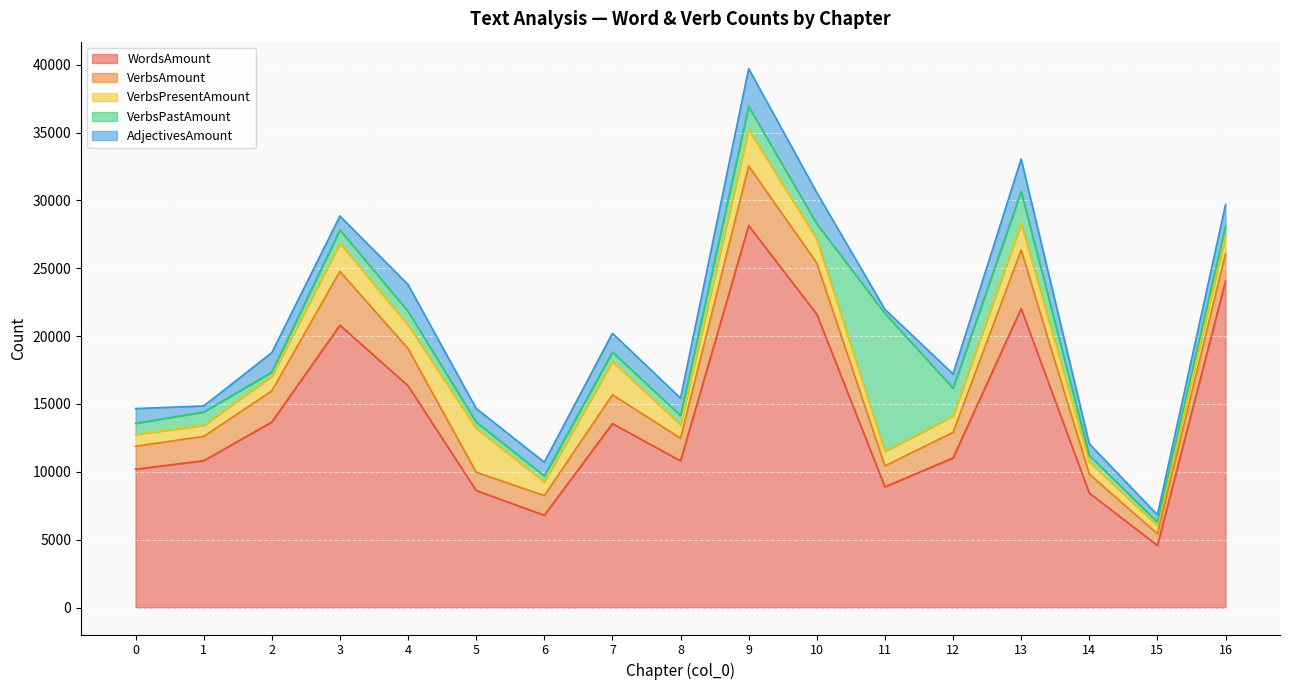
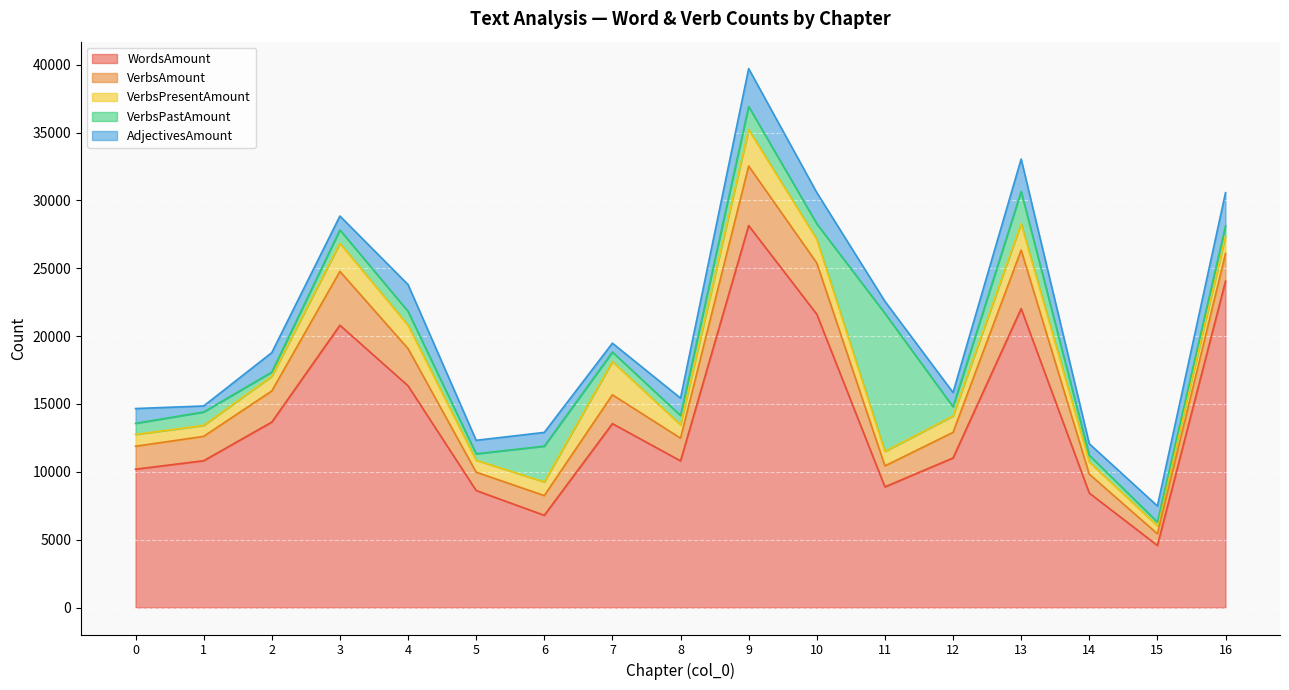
  {
    "VerbsPresentAmount": {
      "0": 900,
      "1": 800,
      "2": 1100,
      "3": 2100,
      "4": 1700,
-     "5": 3200,
+     "5": 900,
      "6": 1000,
      "7": 2400,
      "8": 1000,
      "9": 2700,
      "10": 1700,
      "11": 1100,
      "12": 1200,
      "13": 1900,
      "14": 900,
      "15": 600,
      "16": 1300
    },
    "VerbsPastAmount": {
      "0": 800,
      "1": 1000,
      "2": 300,
      "3": 1000,
      "4": 1000,
      "5": 500,
-     "6": 400,
+     "6": 2600,
      "7": 700,
      "8": 700,
      "9": 1700,
      "10": 1100,
      "11": 10200,
-     "12": 2000,
+     "12": 700,
      "13": 2400,
      "14": 500,
      "15": 300,
      "16": 800
    },
    "AdjectivesAmount": {
      "0": 1100,
      "1": 400,
      "2": 1400,
      "3": 1000,
      "4": 2000,
      "5": 1000,
      "6": 1000,
-     "7": 1400,
+     "7": 700,
      "8": 1300,
      "9": 2800,
      "10": 2300,
-     "11": 300,
+     "11": 900,
      "12": 1100,
      "13": 2400,
      "14": 800,
-     "15": 500,
-     "16": 1600
+     "15": 1200,
+     "16": 2400
    }
  }
